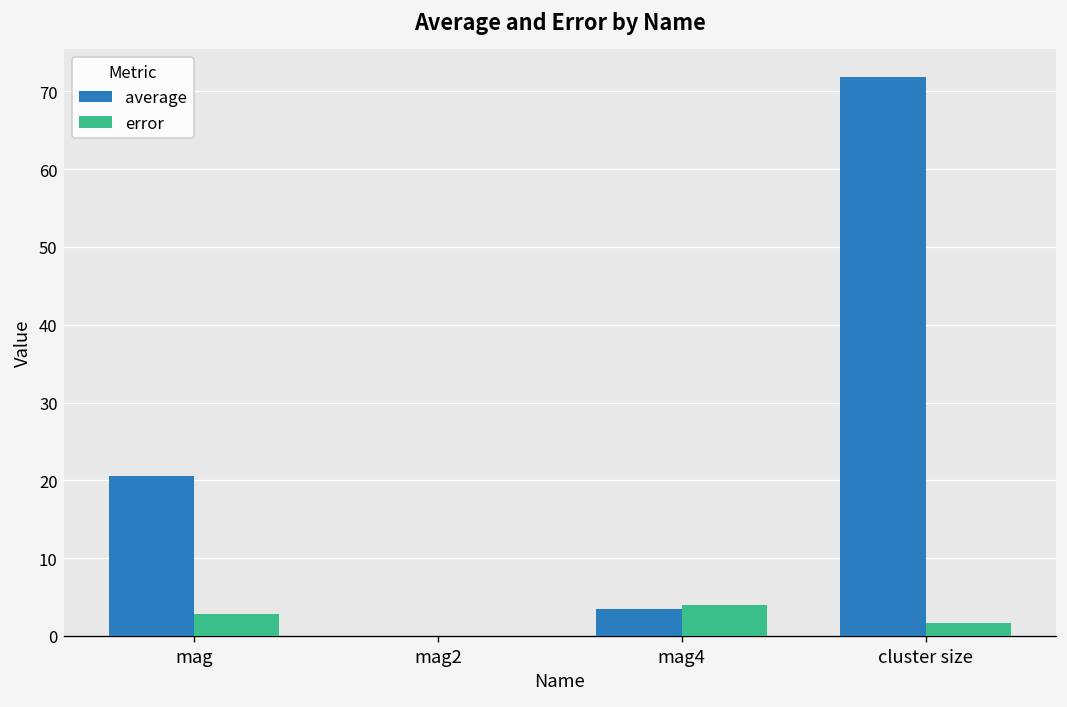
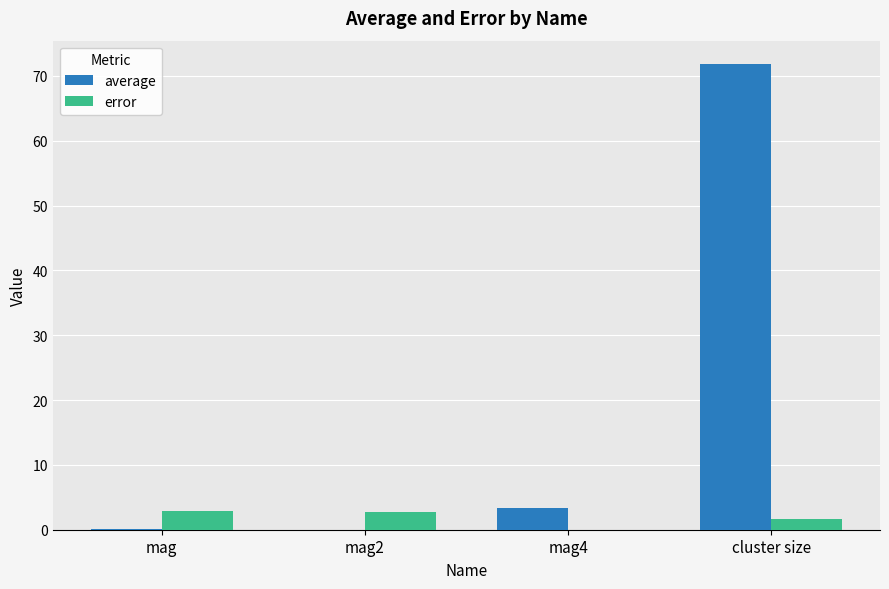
  {
    "average": {
-     "mag": 21,
+     "mag": 0,
      "mag4": 3,
      "cluster size": 72
    },
    "error": {
      "mag": 3,
-     "mag2": 0,
-     "mag4": 4,
+     "mag2": 3,
+     "mag4": 0,
      "cluster size": 2
    }
  }
